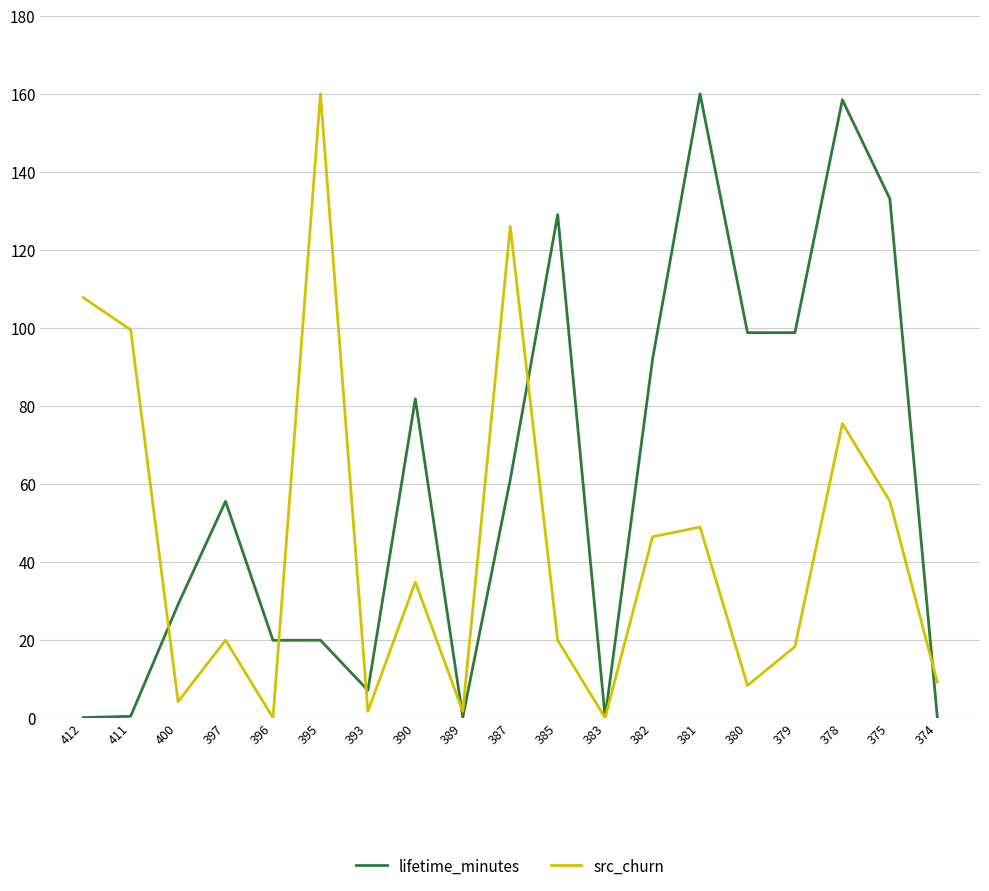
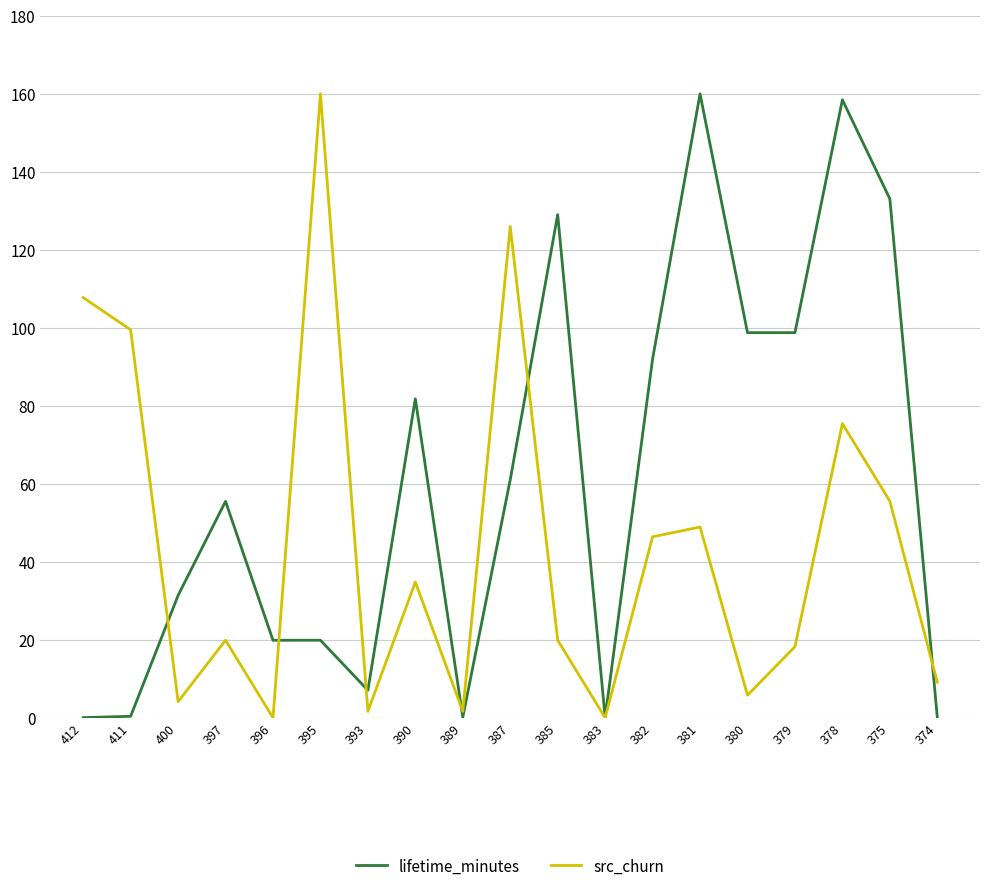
  {
    "lifetime_minutes": {
      "412": 0,
      "411": 0,
-     "400": 29,
+     "400": 31,
      "397": 56,
      "396": 20,
      "395": 20,
      "393": 7,
      "390": 82,
      "389": 0,
      "387": 61,
      "385": 129,
      "382": 92,
      "381": 160,
      "380": 99,
      "379": 99,
      "378": 158,
      "375": 133,
      "374": 0
    },
    "src_churn": {
      "412": 108,
      "411": 99,
      "400": 4,
      "397": 20,
      "396": 0,
      "395": 160,
      "393": 2,
      "390": 35,
      "389": 2,
      "387": 126,
      "385": 20,
      "382": 46,
      "381": 49,
-     "380": 8,
+     "380": 6,
      "379": 18,
      "378": 75,
      "375": 56,
      "374": 9
    }
  }
